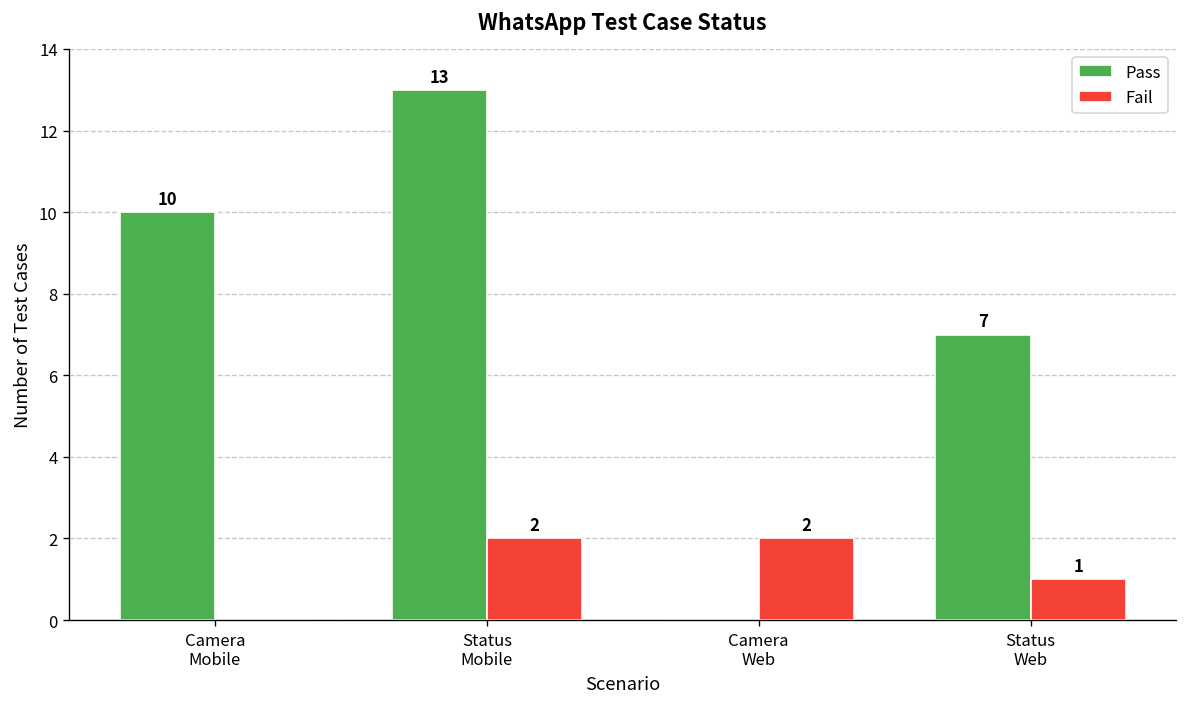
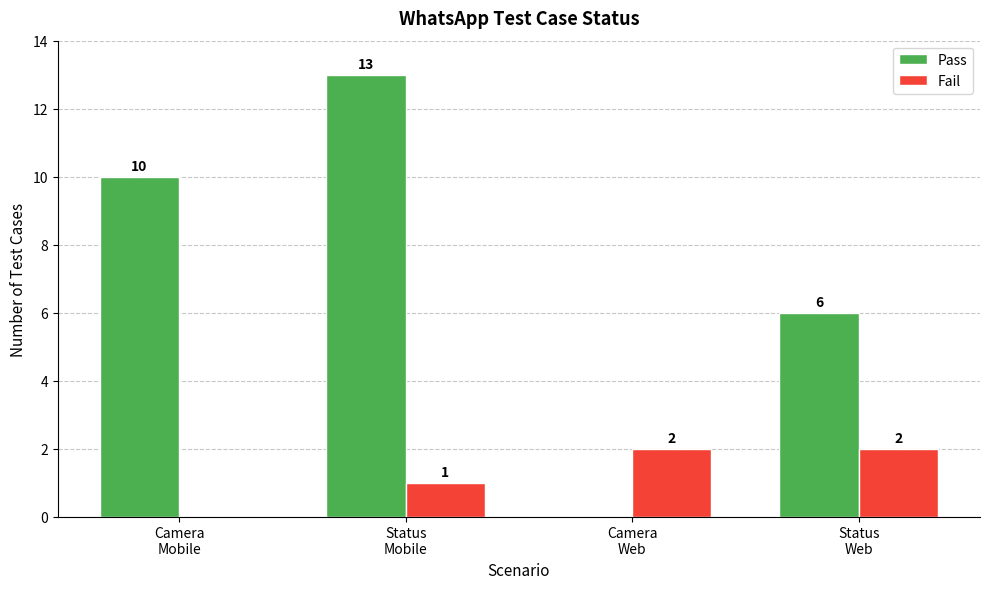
  {
    "Pass": {
      "Camera Mobile": 10,
      "Status Mobile": 13,
-     "Status Web": 7
+     "Status Web": 6
    },
    "Fail": {
-     "Status Mobile": 2,
+     "Status Mobile": 1,
      "Camera Web": 2,
-     "Status Web": 1
+     "Status Web": 2
    }
  }
